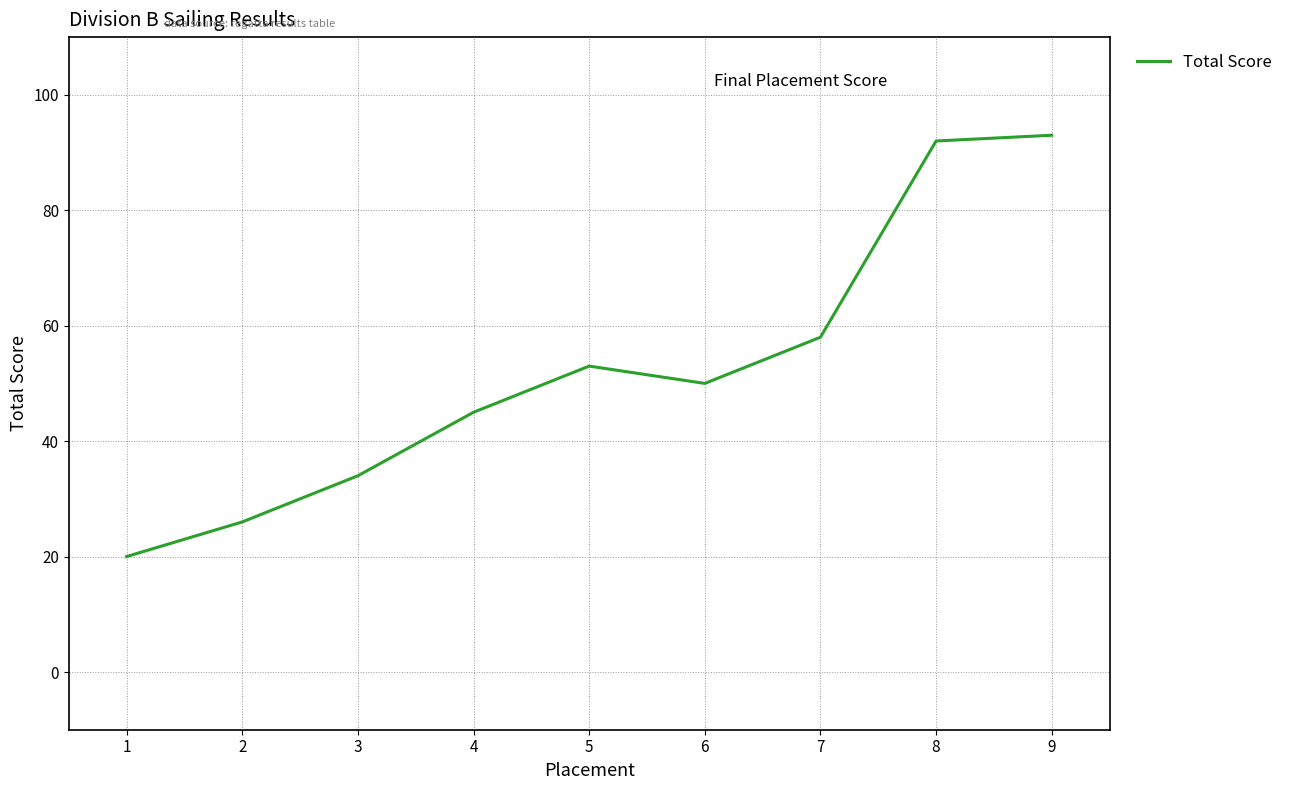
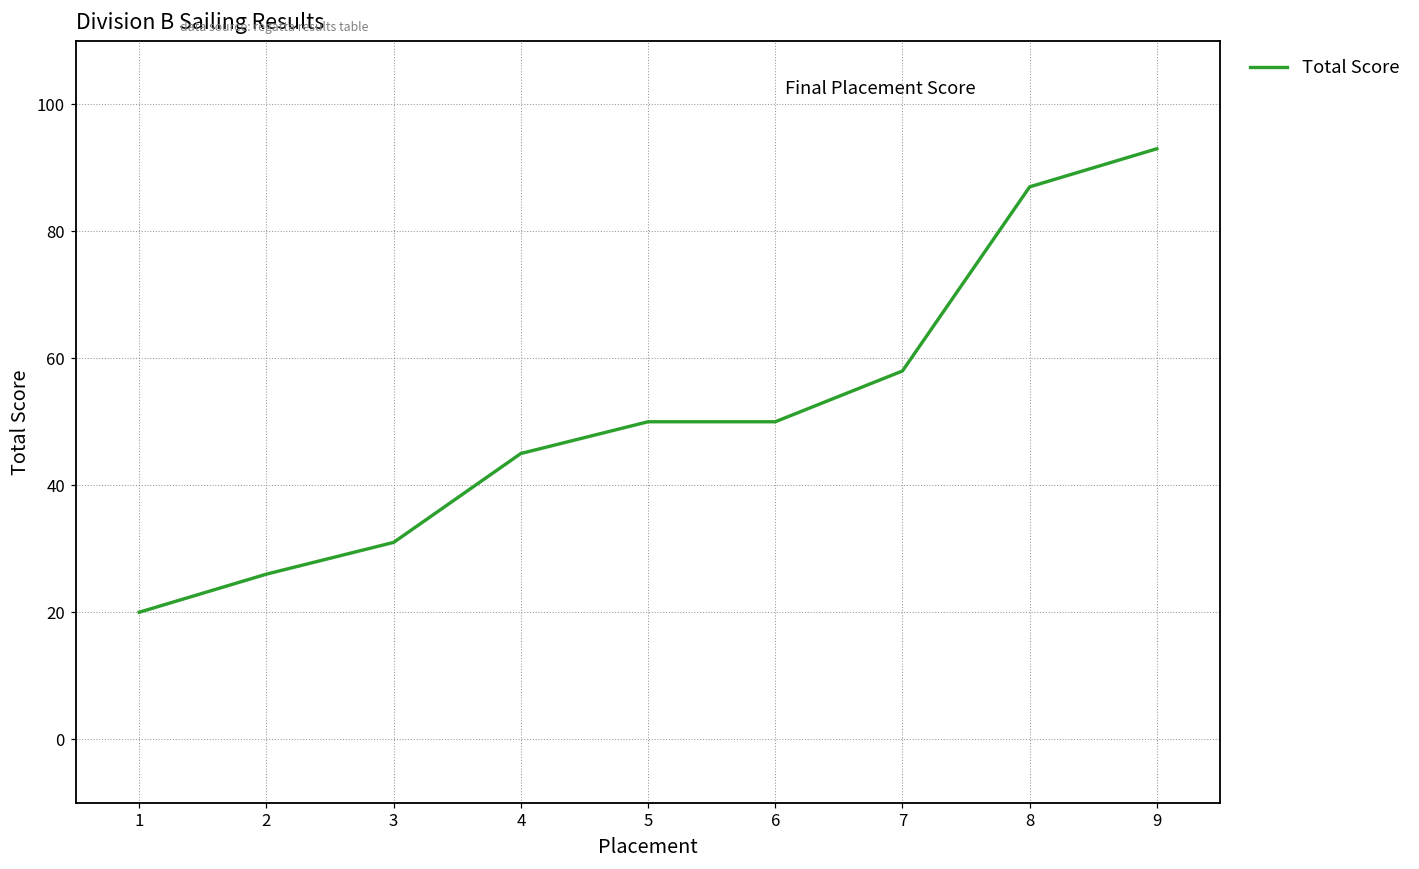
  {
    "1": 20,
    "2": 26,
-   "3": 34,
+   "3": 31,
    "4": 45,
-   "5": 53,
+   "5": 50,
    "6": 50,
    "7": 58,
-   "8": 92,
+   "8": 87,
    "9": 93
  }
